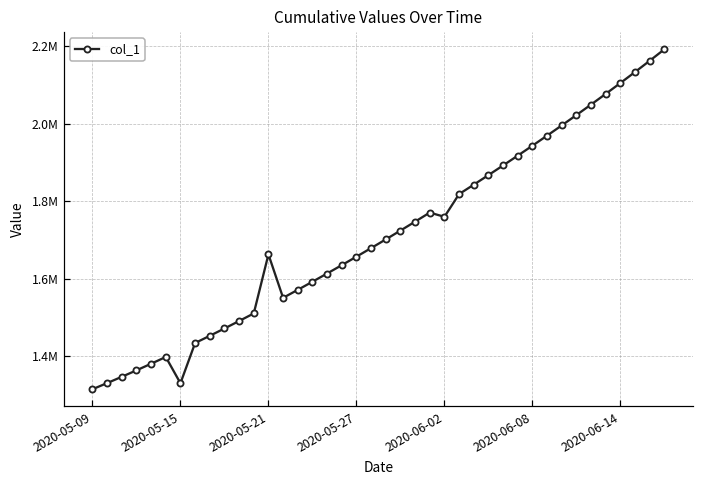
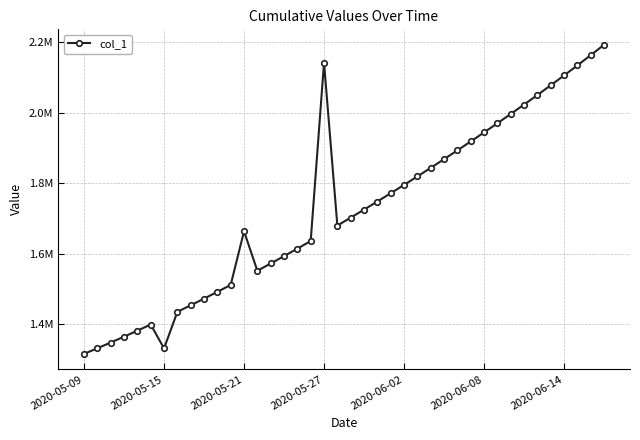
  {
    "2020-05-09": 1320000,
    "2020-05-15": 1330000,
    "2020-05-21": 1660000,
-   "2020-05-27": 1660000,
-   "2020-06-02": 1760000,
+   "2020-05-27": 2140000,
+   "2020-06-02": 1790000,
    "2020-06-08": 1940000,
    "2020-06-14": 2110000
  }
